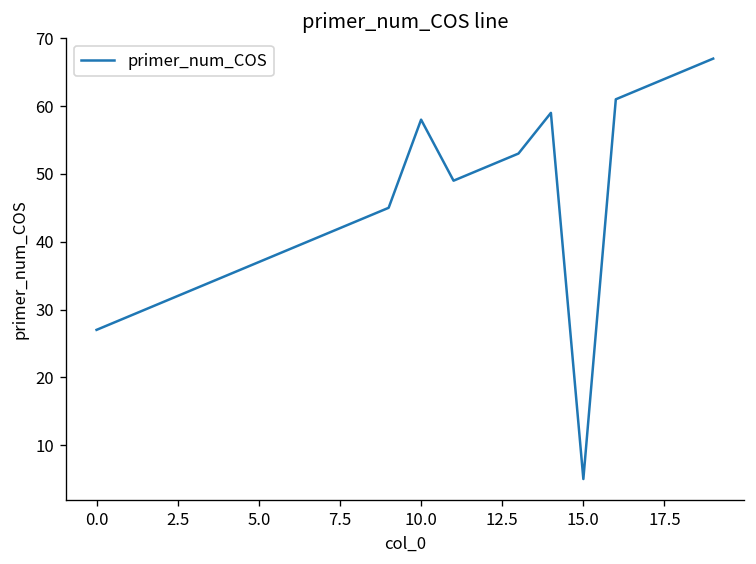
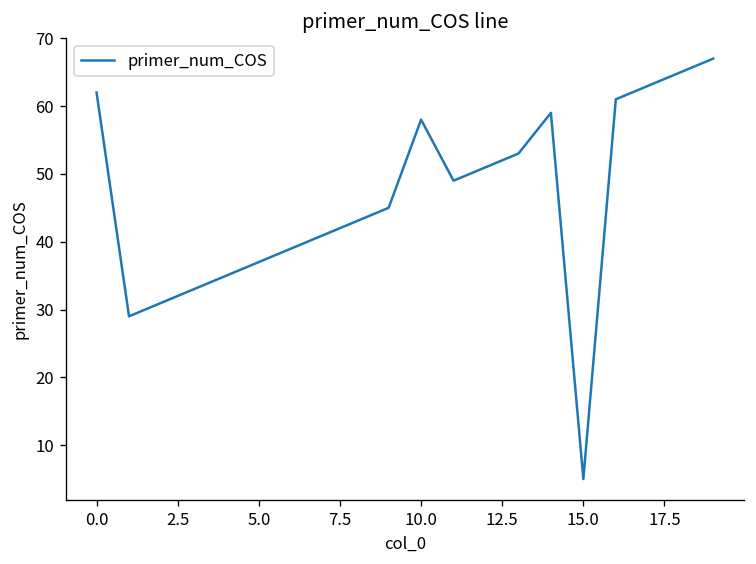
  {
-   "0.0": 27,
+   "0.0": 62,
    "5.0": 37,
    "10.0": 58,
    "15.0": 5
  }
